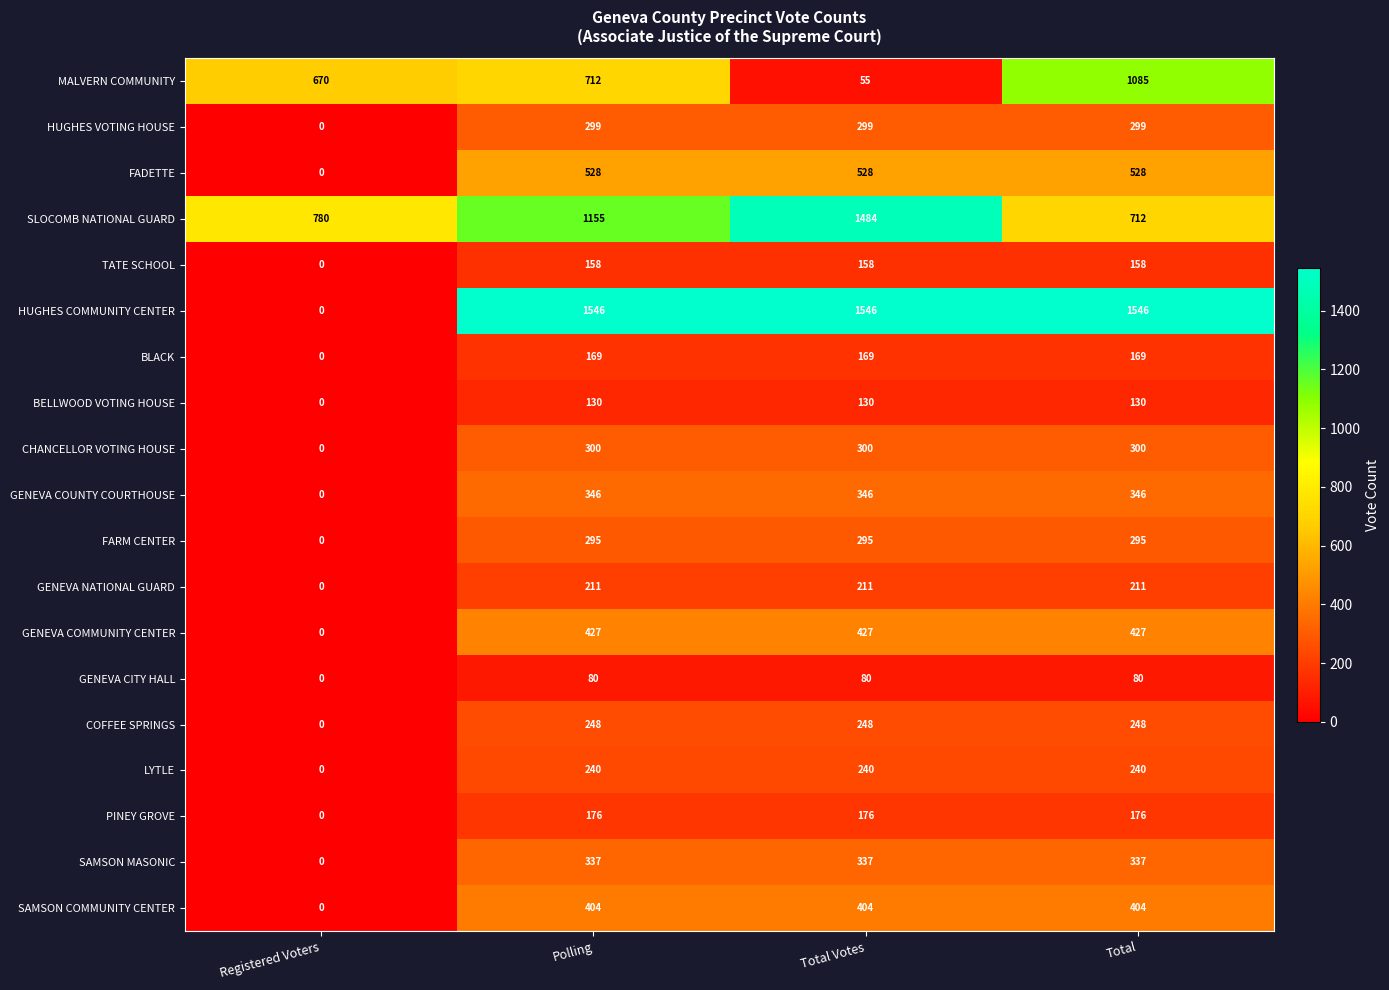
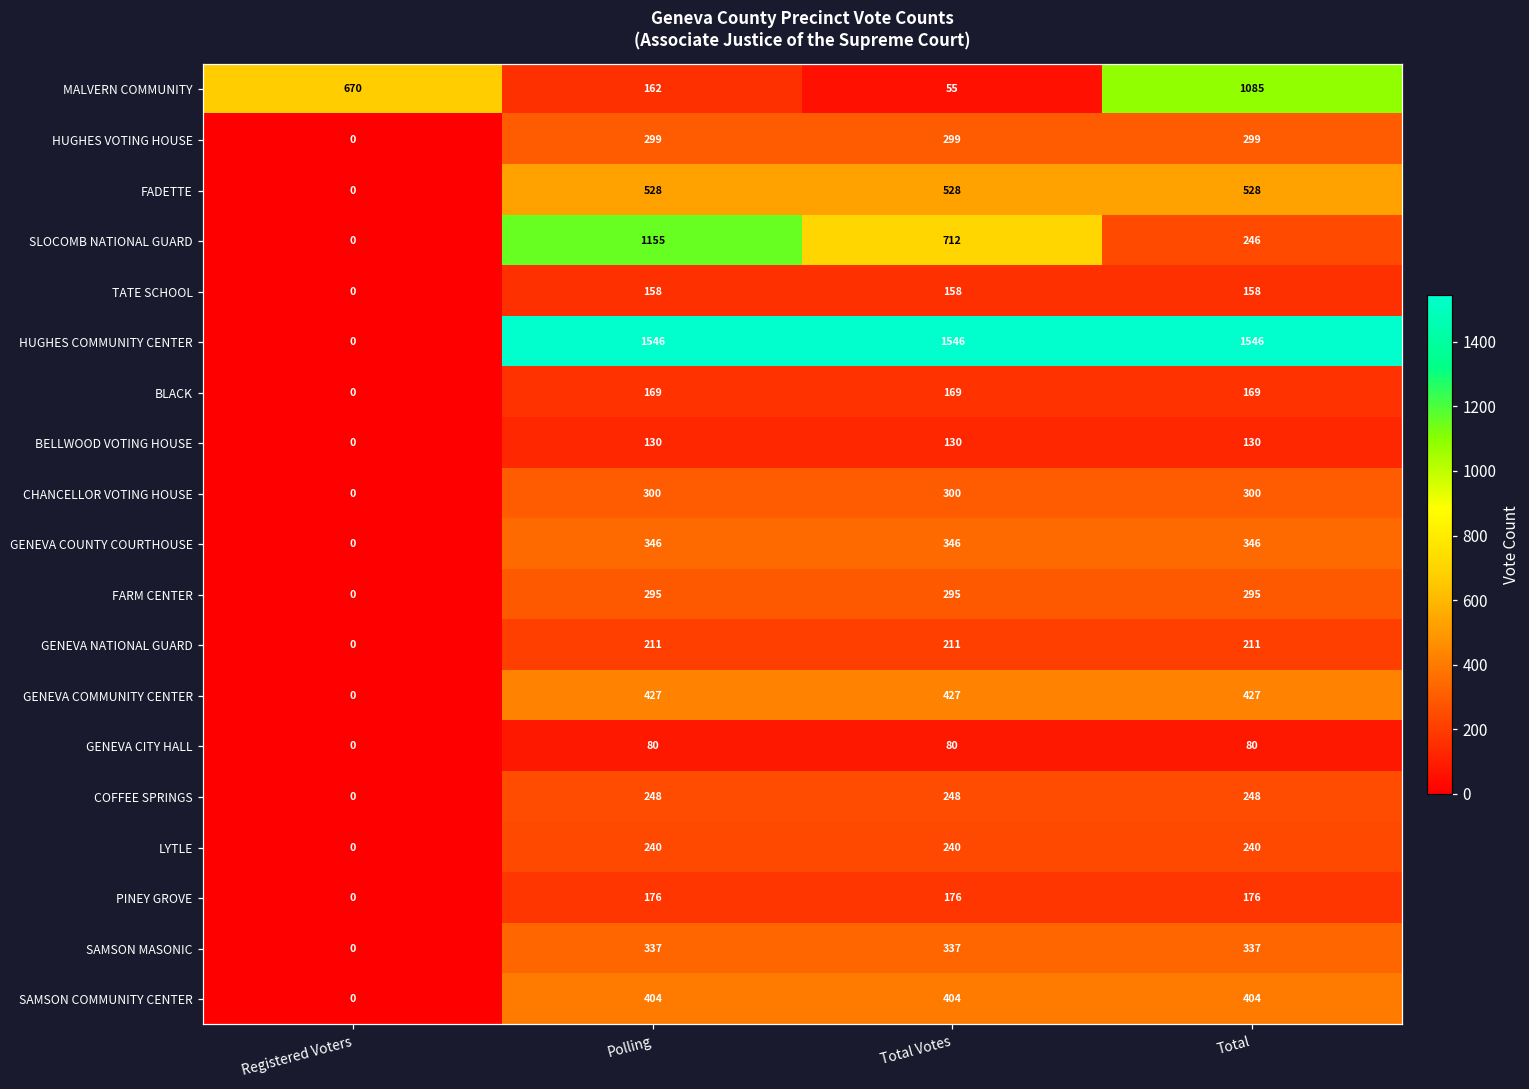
  {
    "MALVERN COMMUNITY": {
      "Registered Voters": 670,
-     "Polling": 712,
+     "Polling": 162,
      "Total Votes": 55,
      "Total": 1085
    },
    "HUGHES VOTING HOUSE": {
      "Registered Voters": 0,
      "Polling": 299,
      "Total Votes": 299,
      "Total": 299
    },
    "FADETTE": {
      "Registered Voters": 0,
      "Polling": 528,
      "Total Votes": 528,
      "Total": 528
    },
    "SLOCOMB NATIONAL GUARD": {
-     "Registered Voters": 780,
+     "Registered Voters": 0,
      "Polling": 1155,
-     "Total Votes": 1484,
-     "Total": 712
+     "Total Votes": 712,
+     "Total": 246
    },
    "TATE SCHOOL": {
      "Registered Voters": 0,
      "Polling": 158,
      "Total Votes": 158,
      "Total": 158
    },
    "HUGHES COMMUNITY CENTER": {
      "Registered Voters": 0,
      "Polling": 1546,
      "Total Votes": 1546,
      "Total": 1546
    },
    "BLACK": {
      "Registered Voters": 0,
      "Polling": 169,
      "Total Votes": 169,
      "Total": 169
    },
    "BELLWOOD VOTING HOUSE": {
      "Registered Voters": 0,
      "Polling": 130,
      "Total Votes": 130,
      "Total": 130
    },
    "CHANCELLOR VOTING HOUSE": {
      "Registered Voters": 0,
      "Polling": 300,
      "Total Votes": 300,
      "Total": 300
    },
    "GENEVA COUNTY COURTHOUSE": {
      "Registered Voters": 0,
      "Polling": 346,
      "Total Votes": 346,
      "Total": 346
    },
    "FARM CENTER": {
      "Registered Voters": 0,
      "Polling": 295,
      "Total Votes": 295,
      "Total": 295
    },
    "GENEVA NATIONAL GUARD": {
      "Registered Voters": 0,
      "Polling": 211,
      "Total Votes": 211,
      "Total": 211
    },
    "GENEVA COMMUNITY CENTER": {
      "Registered Voters": 0,
      "Polling": 427,
      "Total Votes": 427,
      "Total": 427
    },
    "GENEVA CITY HALL": {
      "Registered Voters": 0,
      "Polling": 80,
      "Total Votes": 80,
      "Total": 80
    },
    "COFFEE SPRINGS": {
      "Registered Voters": 0,
      "Polling": 248,
      "Total Votes": 248,
      "Total": 248
    },
    "LYTLE": {
      "Registered Voters": 0,
      "Polling": 240,
      "Total Votes": 240,
      "Total": 240
    },
    "PINEY GROVE": {
      "Registered Voters": 0,
      "Polling": 176,
      "Total Votes": 176,
      "Total": 176
    },
    "SAMSON MASONIC": {
      "Registered Voters": 0,
      "Polling": 337,
      "Total Votes": 337,
      "Total": 337
    },
    "SAMSON COMMUNITY CENTER": {
      "Registered Voters": 0,
      "Polling": 404,
      "Total Votes": 404,
      "Total": 404
    }
  }
